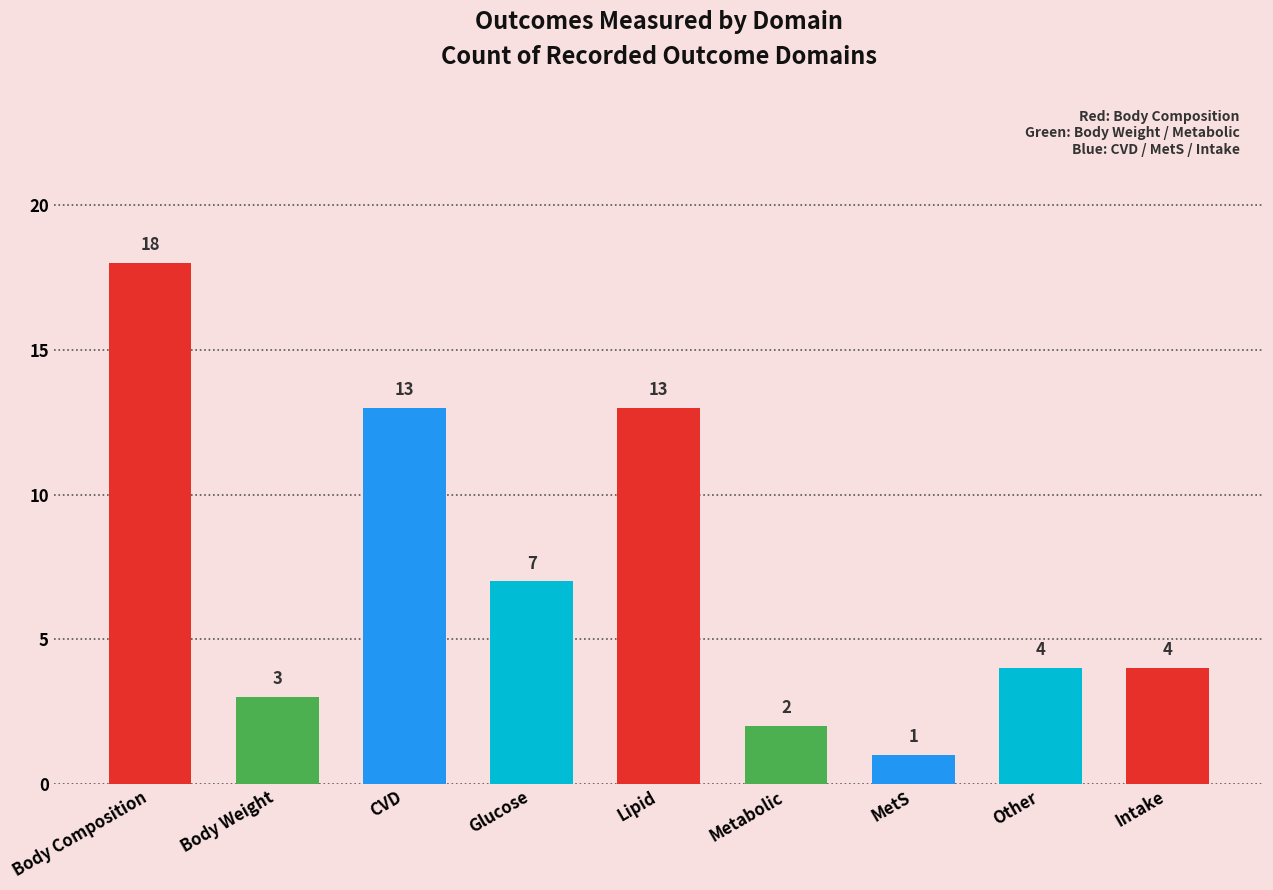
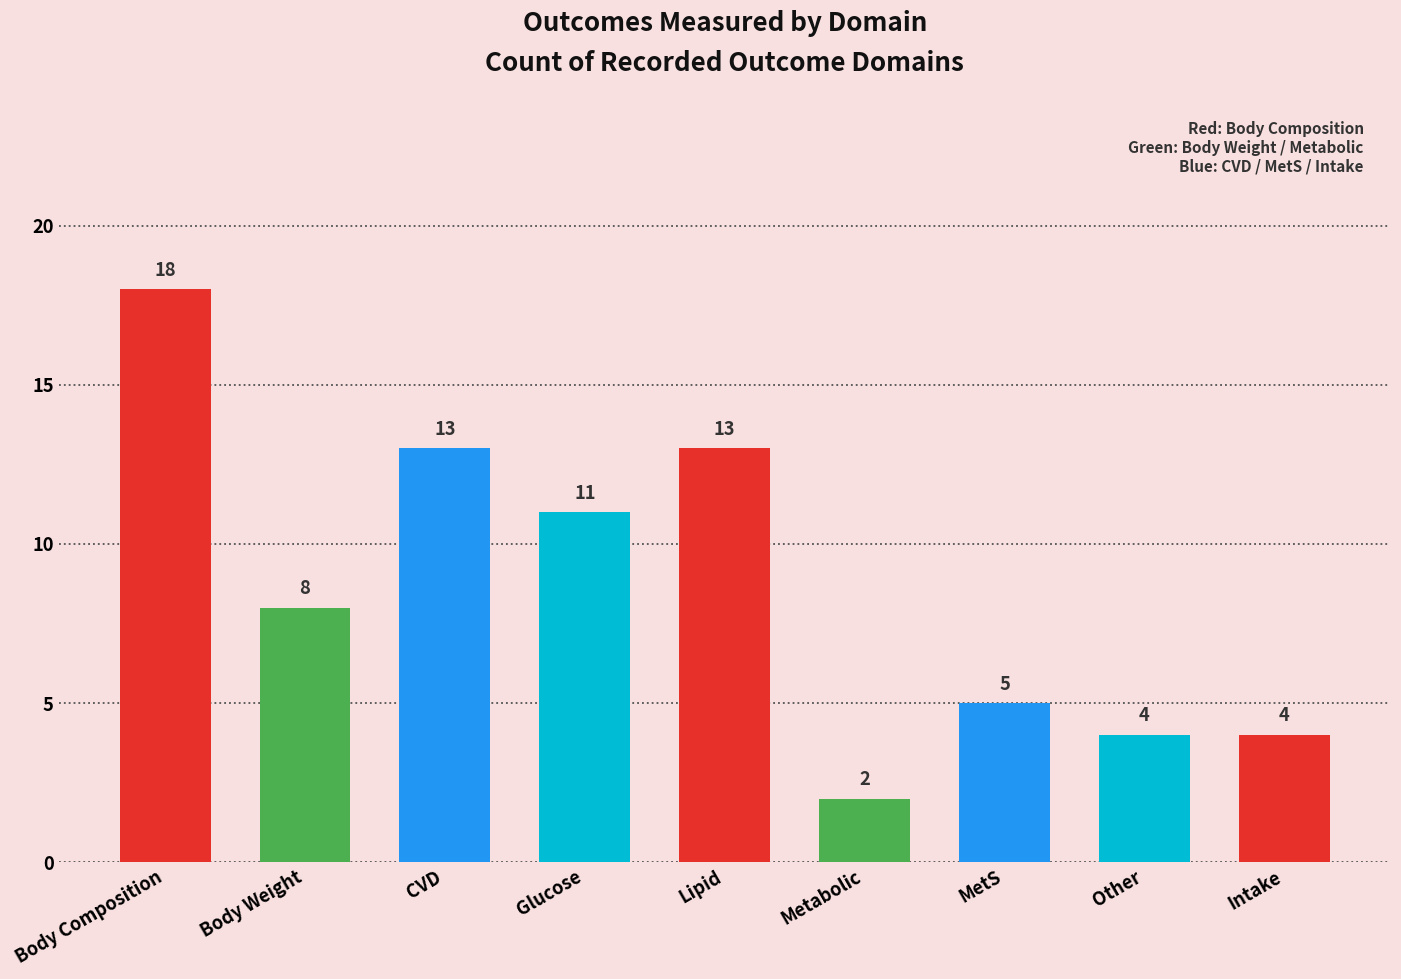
  {
    "Body Composition": 18,
-   "Body Weight": 3,
+   "Body Weight": 8,
    "CVD": 13,
-   "Glucose": 7,
+   "Glucose": 11,
    "Lipid": 13,
    "Metabolic": 2,
-   "MetS": 1,
+   "MetS": 5,
    "Other": 4,
    "Intake": 4
  }
